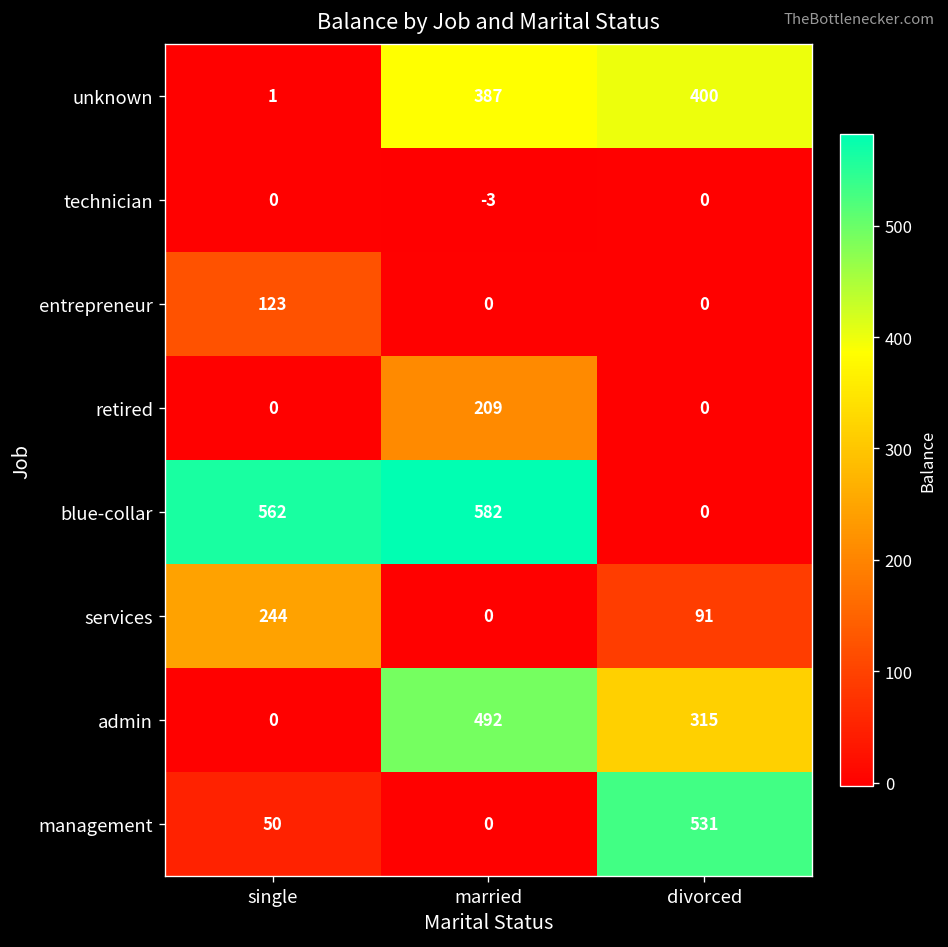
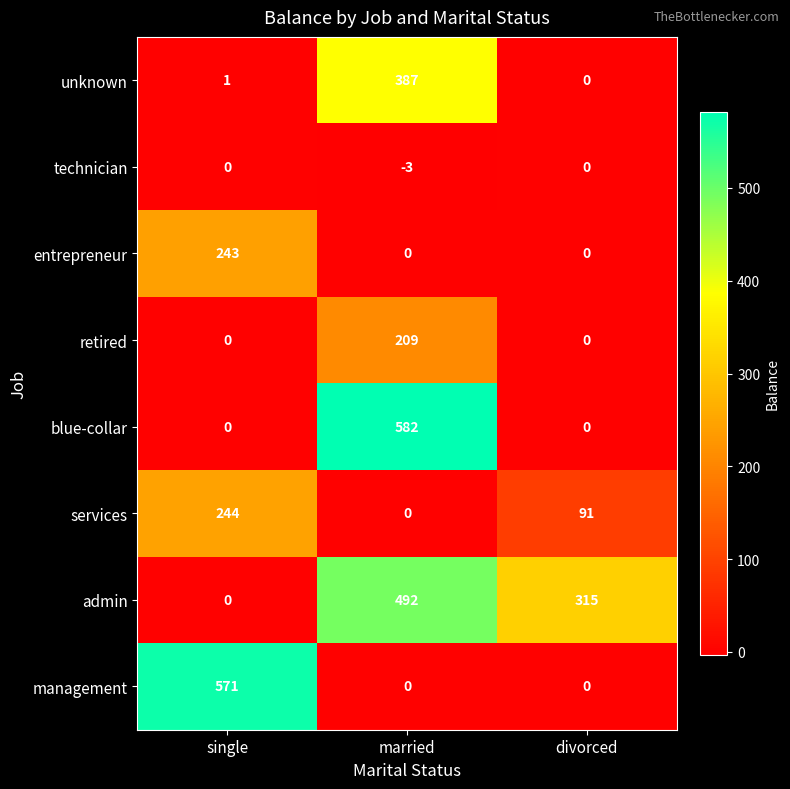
  {
    "unknown": {
      "single": 1,
      "married": 387,
-     "divorced": 400
+     "divorced": 0
    },
    "technician": {
      "single": 0,
      "married": -3,
      "divorced": 0
    },
    "entrepreneur": {
-     "single": 123,
+     "single": 243,
      "married": 0,
      "divorced": 0
    },
    "retired": {
      "single": 0,
      "married": 209,
      "divorced": 0
    },
    "blue-collar": {
-     "single": 562,
+     "single": 0,
      "married": 582,
      "divorced": 0
    },
    "services": {
      "single": 244,
      "married": 0,
      "divorced": 91
    },
    "admin": {
      "single": 0,
      "married": 492,
      "divorced": 315
    },
    "management": {
-     "single": 50,
+     "single": 571,
      "married": 0,
-     "divorced": 531
+     "divorced": 0
    }
  }
